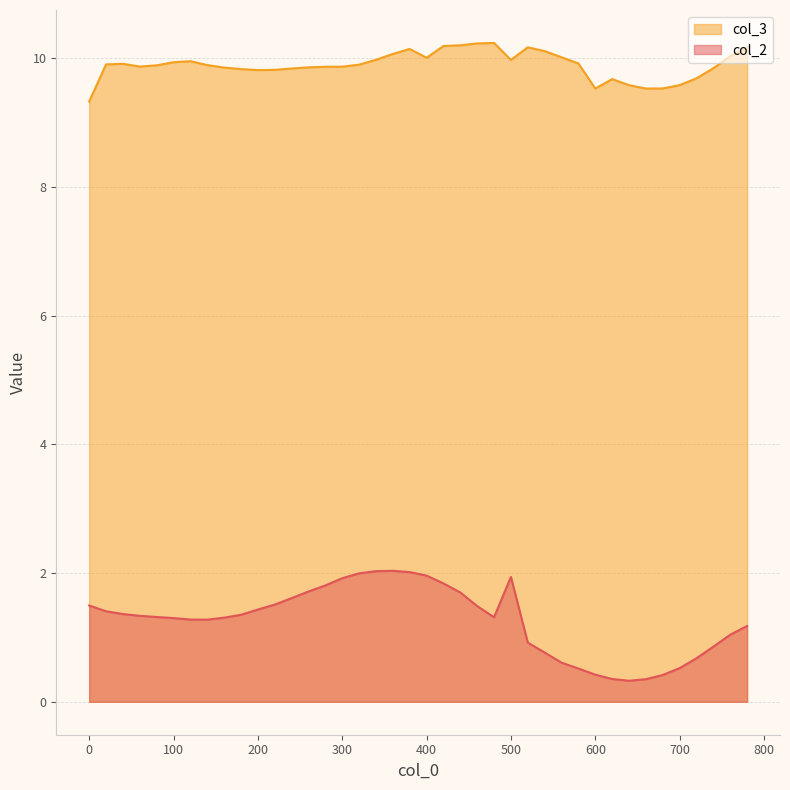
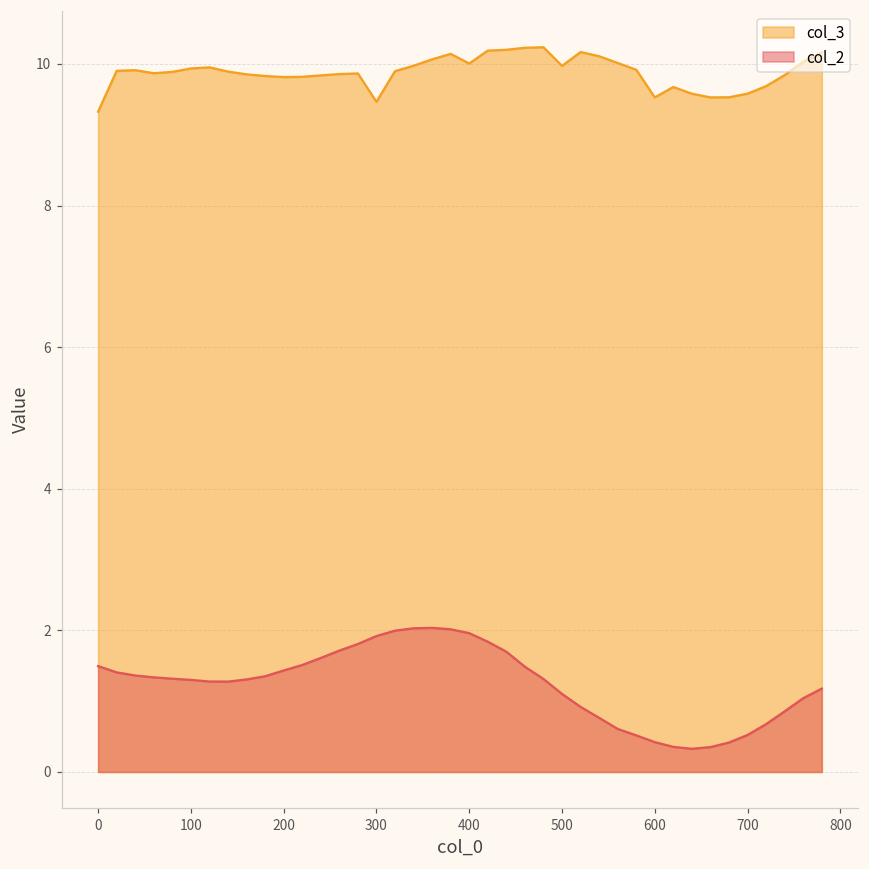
  {
    "col_3": {
      "0": 9.3,
      "100": 9.9,
      "200": 9.8,
-     "300": 9.9,
+     "300": 9.5,
      "400": 10.0,
      "500": 10.0,
      "600": 9.5,
      "700": 9.6
    },
    "col_2": {
      "0": 1.5,
      "100": 1.3,
      "200": 1.4,
      "300": 1.9,
      "400": 2.0,
-     "500": 1.9,
+     "500": 1.1,
      "600": 0.4,
      "700": 0.5
    }
  }
